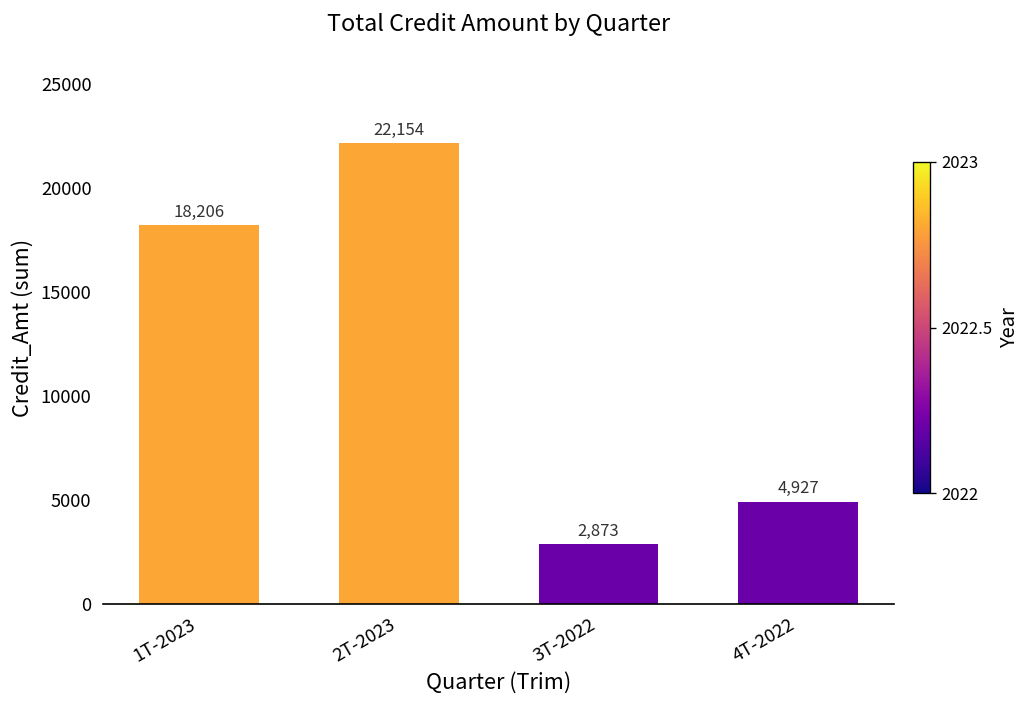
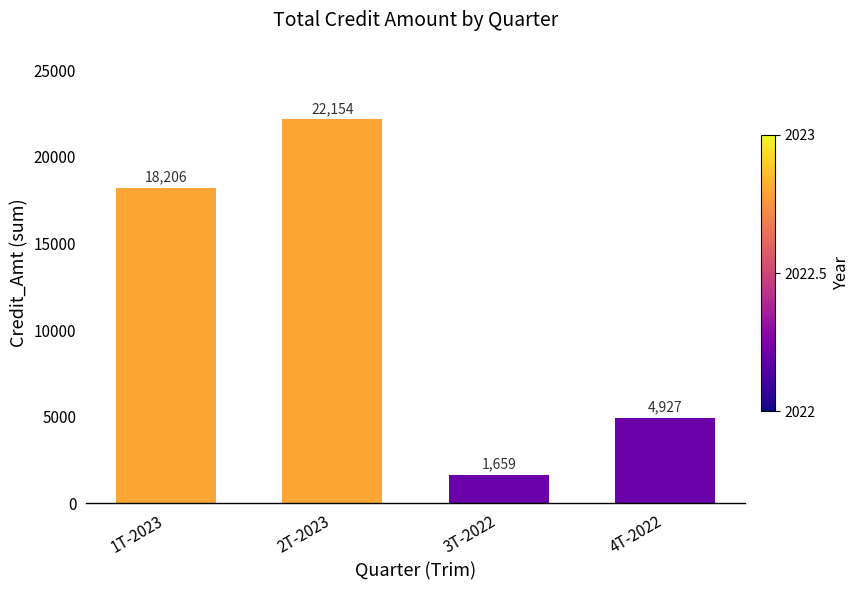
  {
    "1T-2023": "18,206",
    "2T-2023": "22,154",
-   "3T-2022": "2,873",
+   "3T-2022": "1,659",
    "4T-2022": "4,927"
  }
